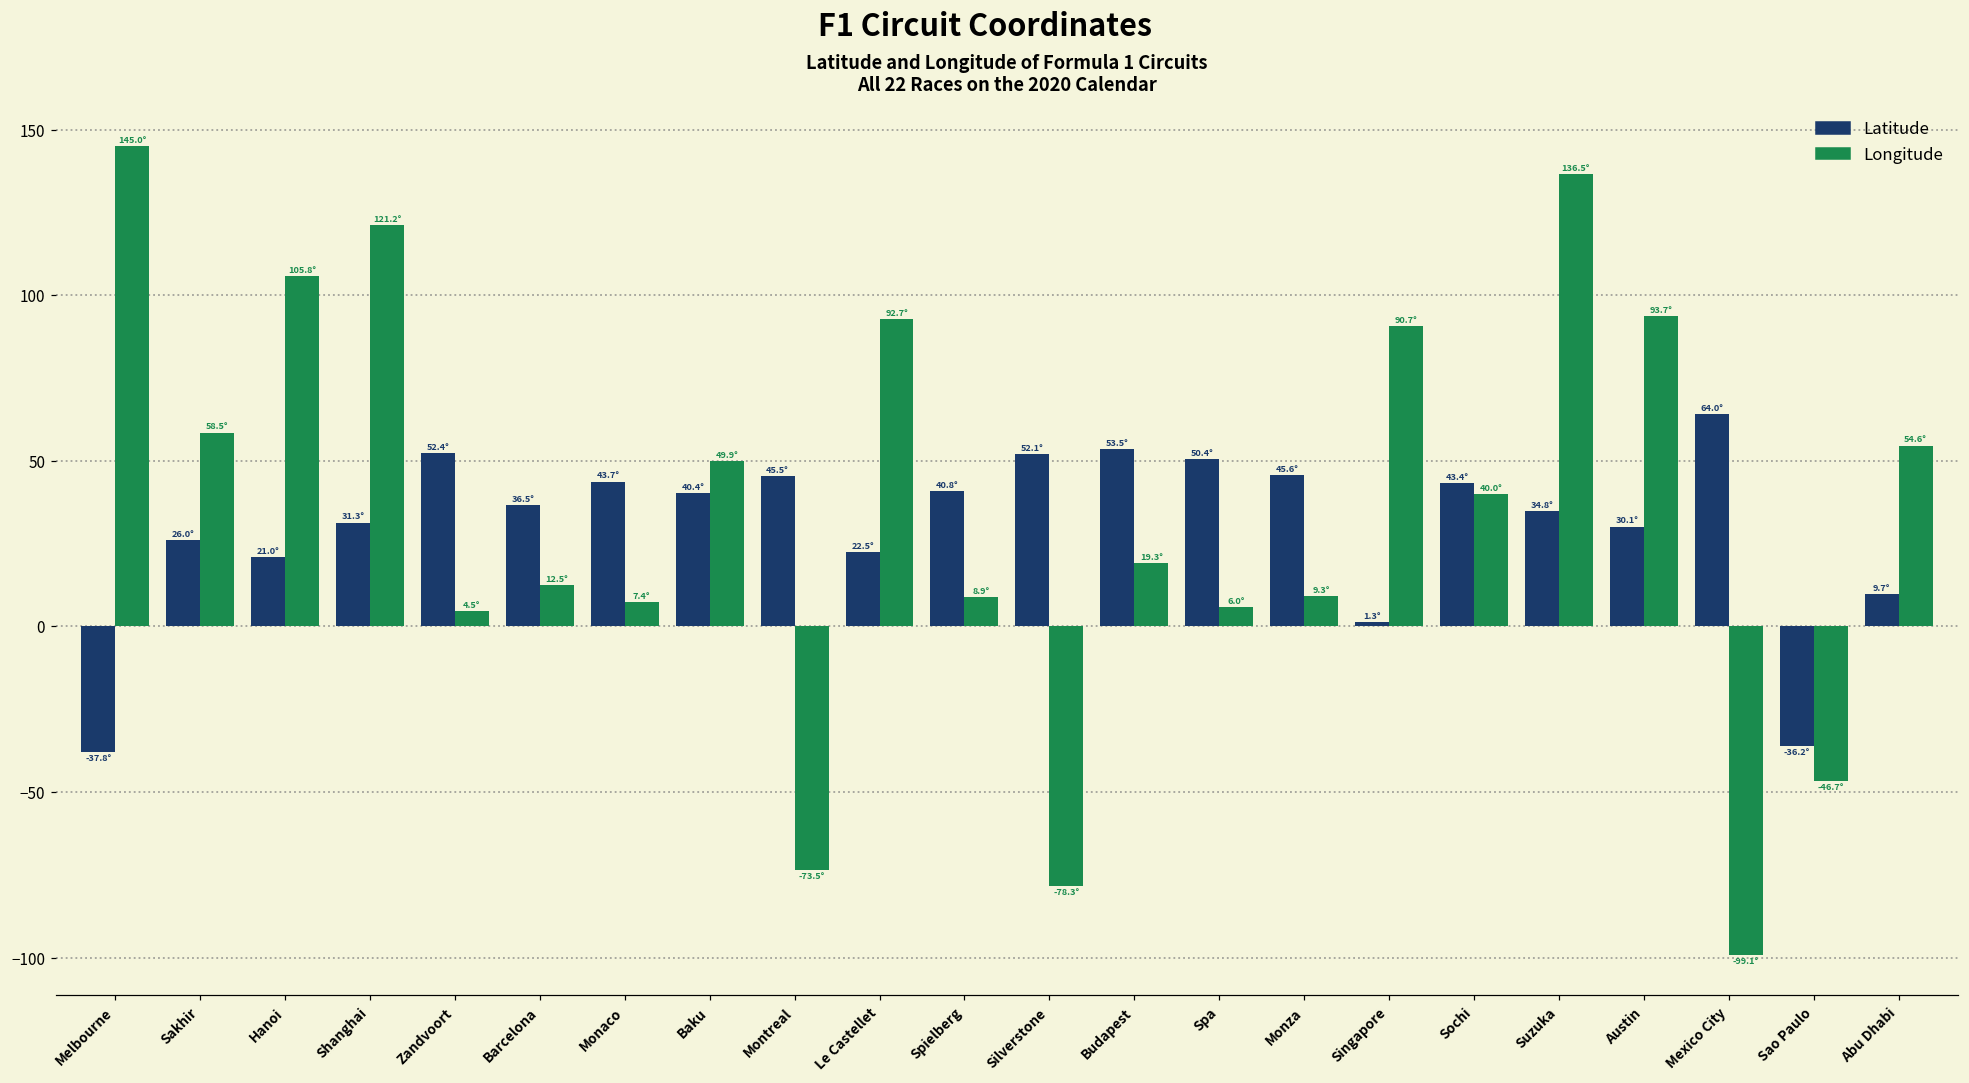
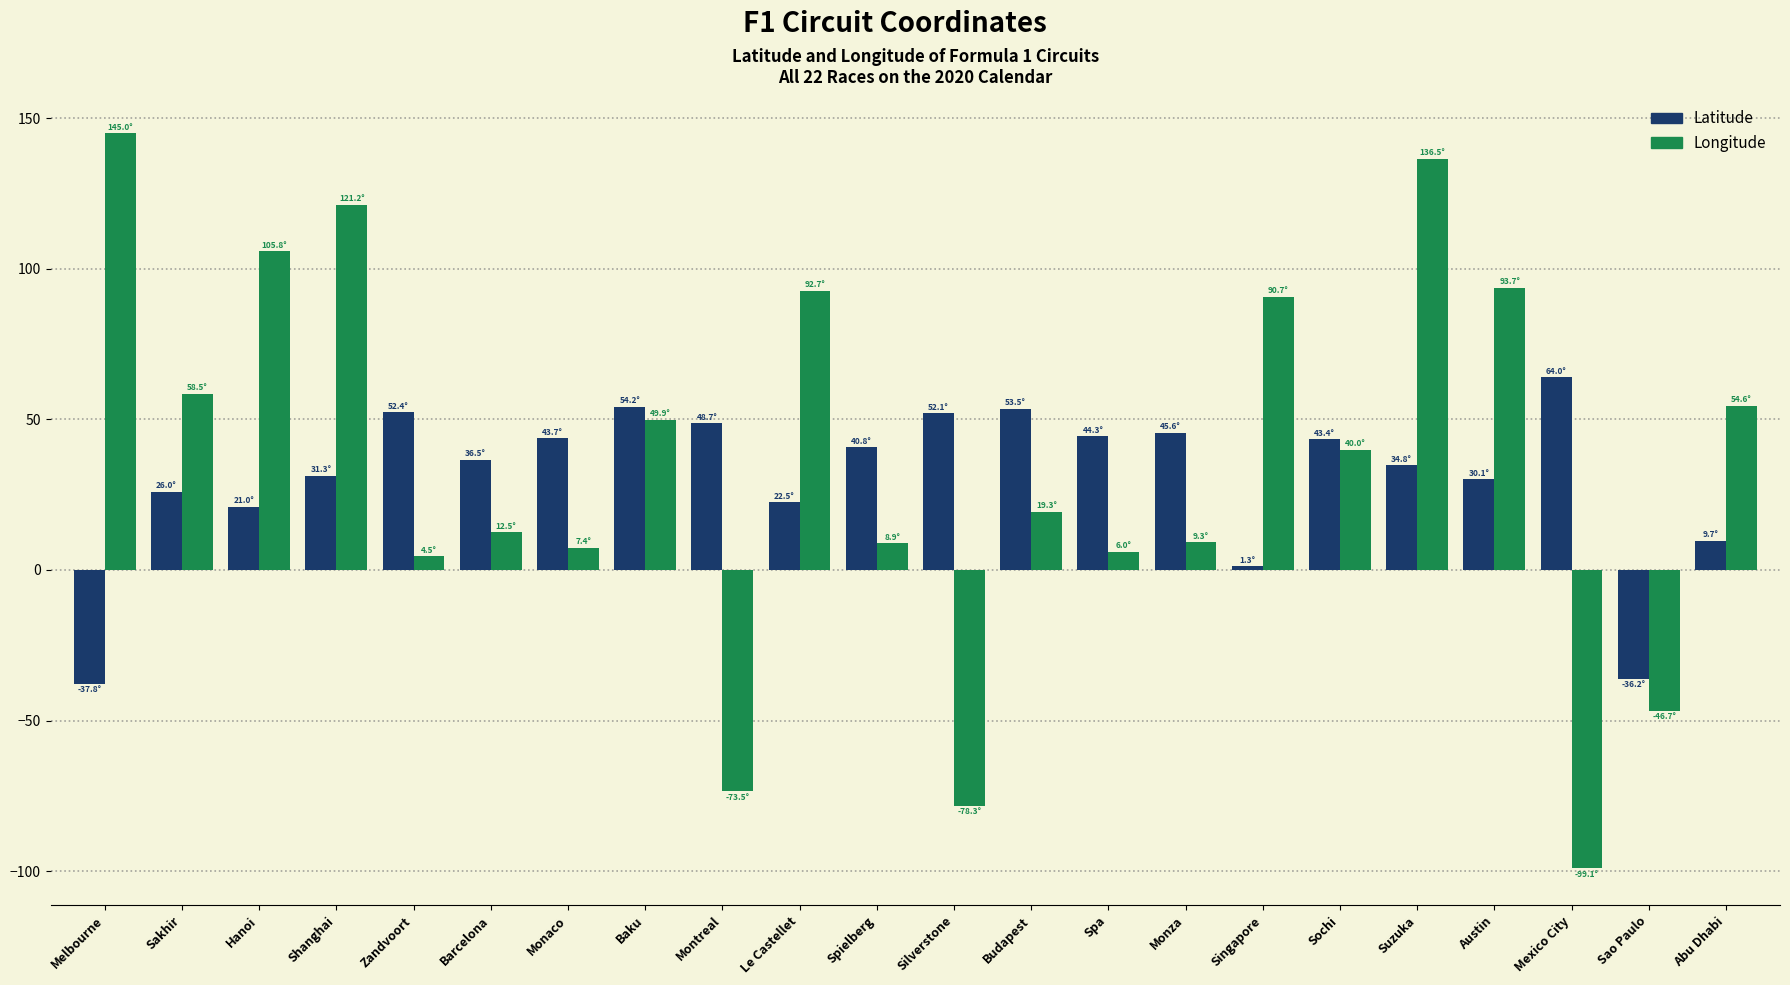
  {
    "Latitude": {
      "Melbourne": "-37.8°",
      "Sakhir": "26.0°",
      "Hanoi": "21.0°",
      "Shanghai": "31.3°",
      "Zandvoort": "52.4°",
      "Barcelona": "36.5°",
      "Monaco": "43.7°",
-     "Baku": "40.4°",
-     "Montreal": "45.5°",
+     "Baku": "54.2°",
+     "Montreal": "48.7°",
      "Le Castellet": "22.5°",
      "Spielberg": "40.8°",
      "Silverstone": "52.1°",
      "Budapest": "53.5°",
-     "Spa": "50.4°",
+     "Spa": "44.3°",
      "Monza": "45.6°",
      "Singapore": "1.3°",
      "Sochi": "43.4°",
      "Suzuka": "34.8°",
      "Austin": "30.1°",
      "Mexico City": "64.0°",
      "Sao Paulo": "-36.2°",
      "Abu Dhabi": "9.7°"
    },
    "Longitude": {
      "Melbourne": "145.0°",
      "Sakhir": "58.5°",
      "Hanoi": "105.8°",
      "Shanghai": "121.2°",
      "Zandvoort": "4.5°",
      "Barcelona": "12.5°",
      "Monaco": "7.4°",
      "Baku": "49.9°",
      "Montreal": "-73.5°",
      "Le Castellet": "92.7°",
      "Spielberg": "8.9°",
      "Silverstone": "-78.3°",
      "Budapest": "19.3°",
      "Spa": "6.0°",
      "Monza": "9.3°",
      "Singapore": "90.7°",
      "Sochi": "40.0°",
      "Suzuka": "136.5°",
      "Austin": "93.7°",
      "Mexico City": "-99.1°",
      "Sao Paulo": "-46.7°",
      "Abu Dhabi": "54.6°"
    }
  }
